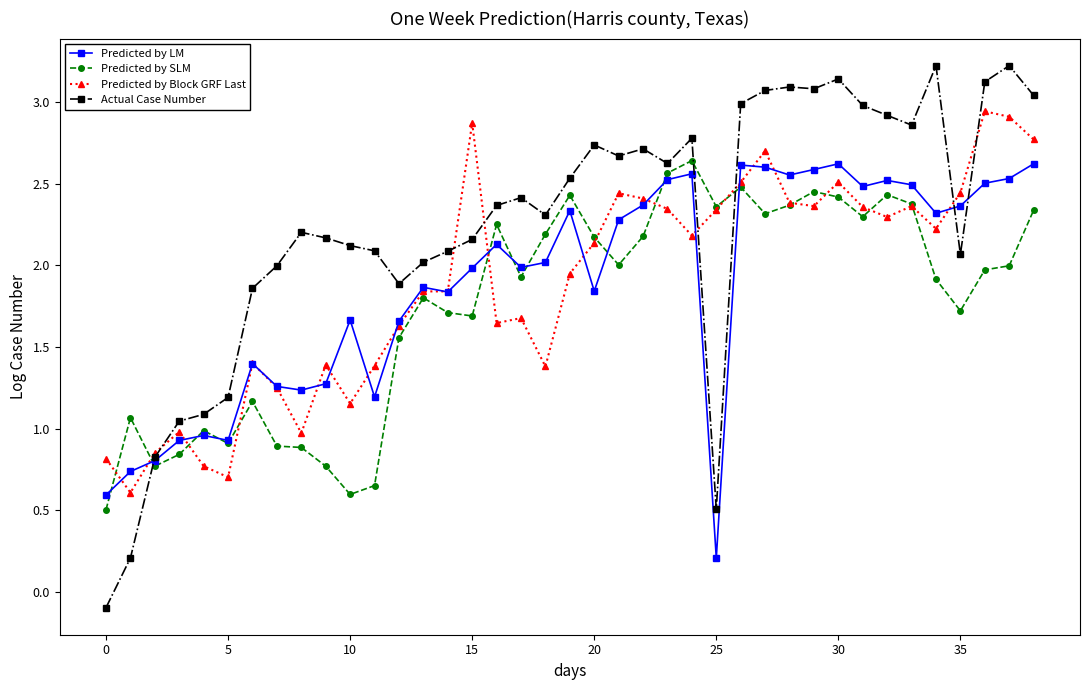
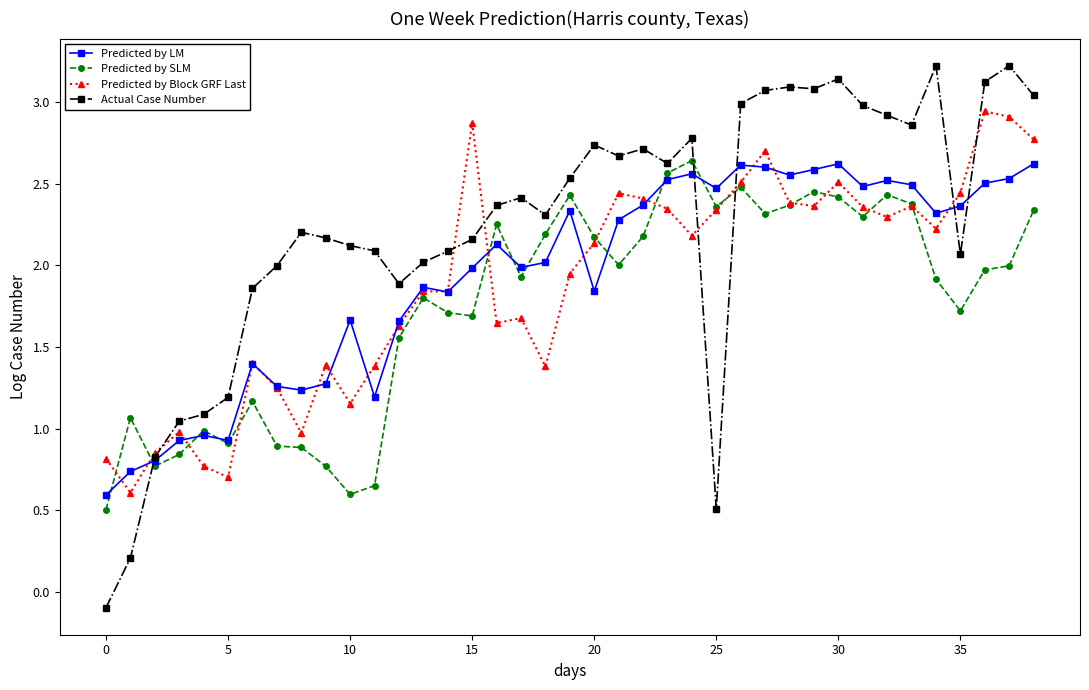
  {
    "Predicted by LM": {
      "0": 0.59,
      "5": 0.93,
      "10": 1.67,
      "15": 1.98,
      "20": 1.84,
-     "25": 0.21,
+     "25": 2.47,
      "30": 2.62,
      "35": 2.36
    },
    "Predicted by SLM": {
      "0": 0.50,
      "5": 0.91,
      "10": 0.60,
      "15": 1.69,
      "20": 2.17,
      "25": 2.36,
      "30": 2.42,
      "35": 1.72
    },
    "Predicted by Block GRF Last": {
      "0": 0.82,
      "5": 0.70,
      "10": 1.15,
      "15": 2.87,
      "20": 2.14,
      "25": 2.34,
      "30": 2.51,
      "35": 2.45
    },
    "Actual Case Number": {
      "0": -0.10,
      "5": 1.19,
      "10": 2.12,
      "15": 2.16,
      "20": 2.74,
      "25": 0.51,
      "30": 3.14,
      "35": 2.07
    }
  }
